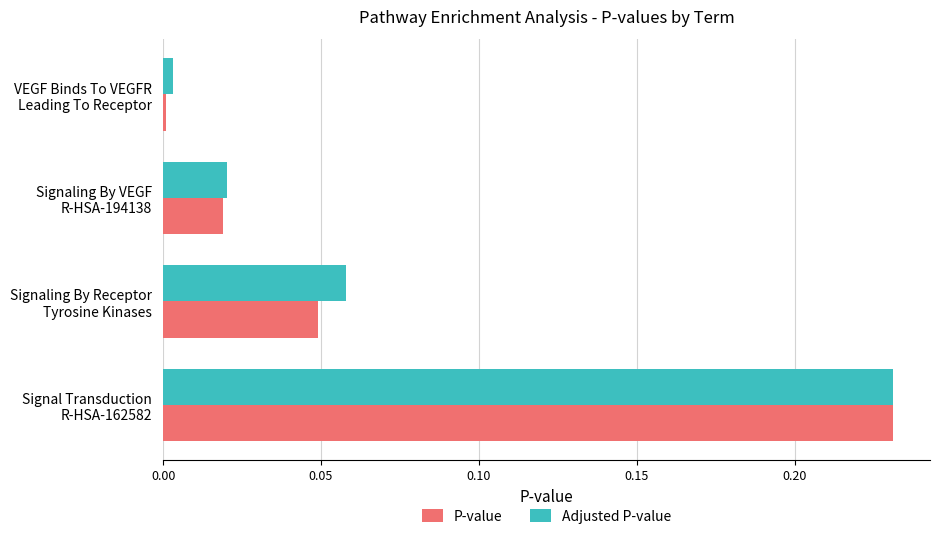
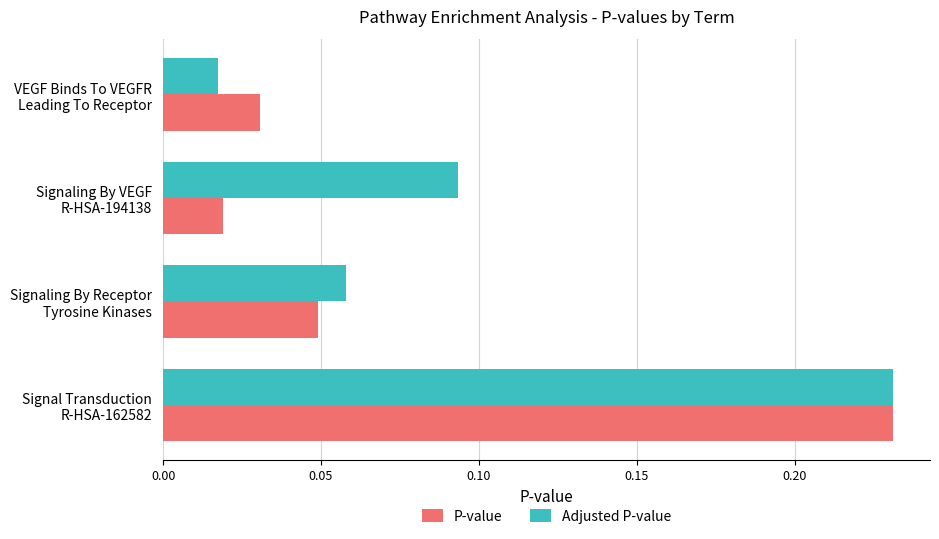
  {
    "P-value": {
-     "VEGF Binds To VEGFR Leading To Receptor": 0.001,
+     "VEGF Binds To VEGFR Leading To Receptor": 0.031,
      "Signaling By VEGF R-HSA-194138": 0.019,
      "Signaling By Receptor Tyrosine Kinases": 0.049,
      "Signal Transduction R-HSA-162582": 0.231
    },
    "Adjusted P-value": {
-     "VEGF Binds To VEGFR Leading To Receptor": 0.003,
-     "Signaling By VEGF R-HSA-194138": 0.020,
+     "VEGF Binds To VEGFR Leading To Receptor": 0.017,
+     "Signaling By VEGF R-HSA-194138": 0.093,
      "Signaling By Receptor Tyrosine Kinases": 0.058,
      "Signal Transduction R-HSA-162582": 0.231
    }
  }
